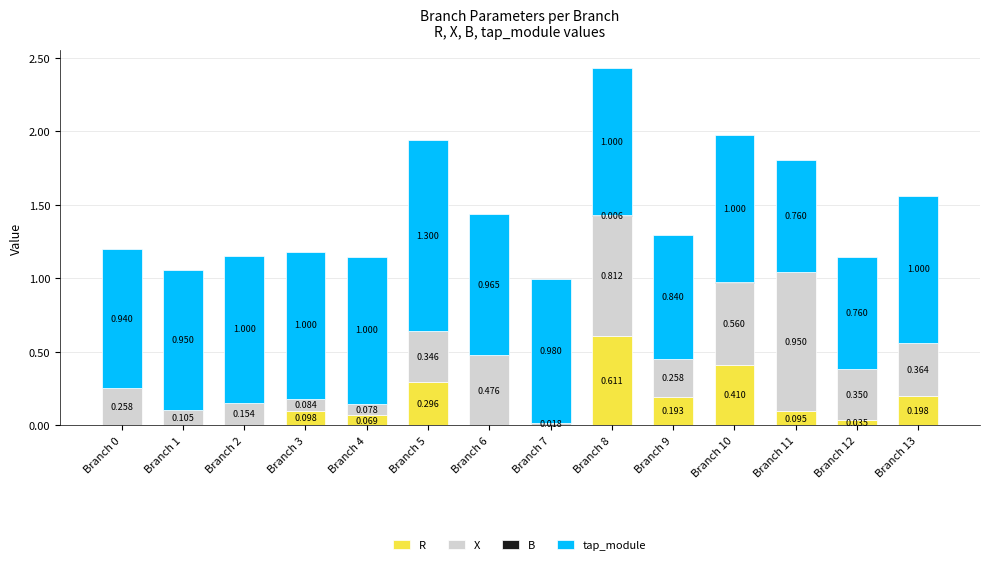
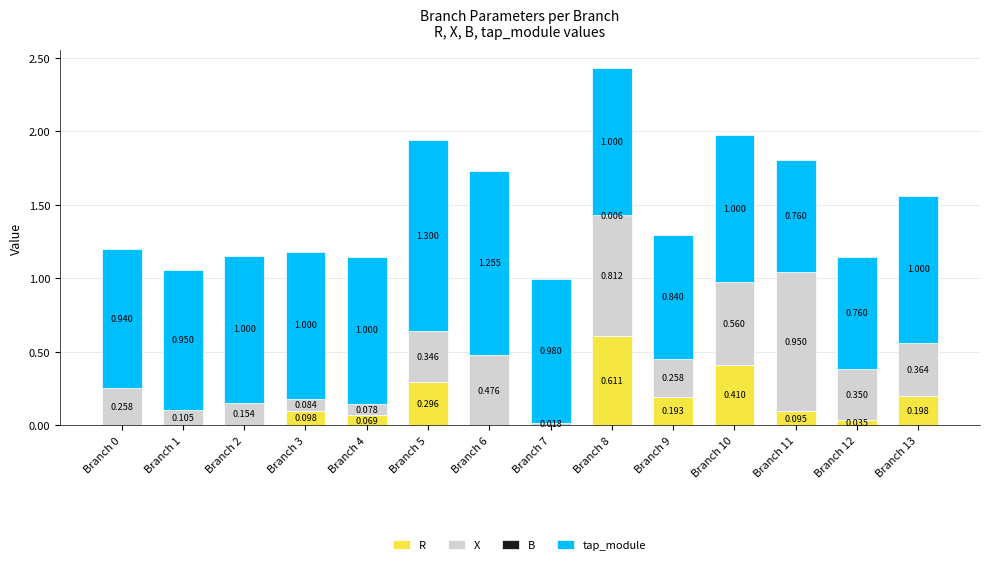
  {
    "R": {
      "Branch 3": 0.098,
      "Branch 4": 0.069,
      "Branch 5": 0.296,
      "Branch 8": 0.611,
      "Branch 9": 0.193,
      "Branch 10": 0.410,
      "Branch 11": 0.095,
      "Branch 12": 0.035,
      "Branch 13": 0.198
    },
    "X": {
      "Branch 0": 0.258,
      "Branch 1": 0.105,
      "Branch 2": 0.154,
      "Branch 3": 0.084,
      "Branch 4": 0.078,
      "Branch 5": 0.346,
      "Branch 6": 0.476,
      "Branch 7": 0.018,
      "Branch 8": 0.812,
      "Branch 9": 0.258,
      "Branch 10": 0.560,
      "Branch 11": 0.950,
      "Branch 12": 0.350,
      "Branch 13": 0.364
    },
    "B": {
      "Branch 8": 0.006
    },
    "tap_module": {
      "Branch 0": 0.940,
      "Branch 1": 0.950,
      "Branch 2": 1.000,
      "Branch 3": 1.000,
      "Branch 4": 1.000,
      "Branch 5": 1.300,
-     "Branch 6": 0.965,
+     "Branch 6": 1.255,
      "Branch 7": 0.980,
      "Branch 8": 1.000,
      "Branch 9": 0.840,
      "Branch 10": 1.000,
      "Branch 11": 0.760,
      "Branch 12": 0.760,
      "Branch 13": 1.000
    }
  }
